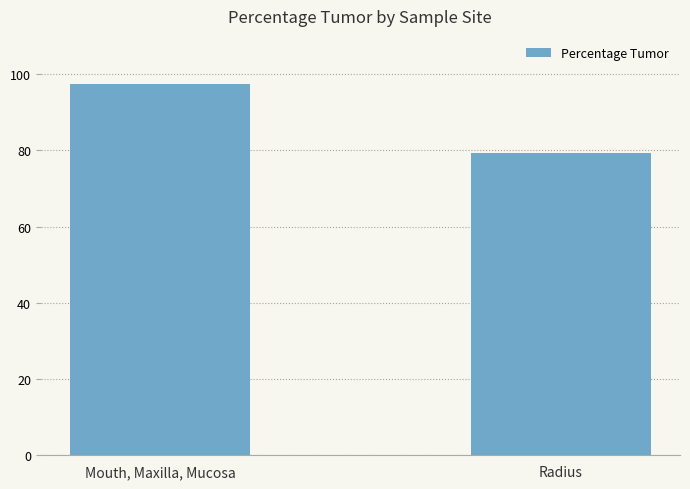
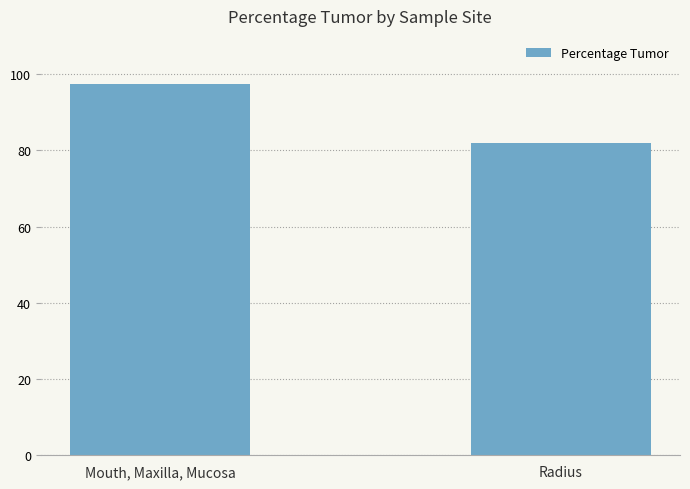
  {
    "Mouth, Maxilla, Mucosa": 97,
-   "Radius": 79
+   "Radius": 82
  }
